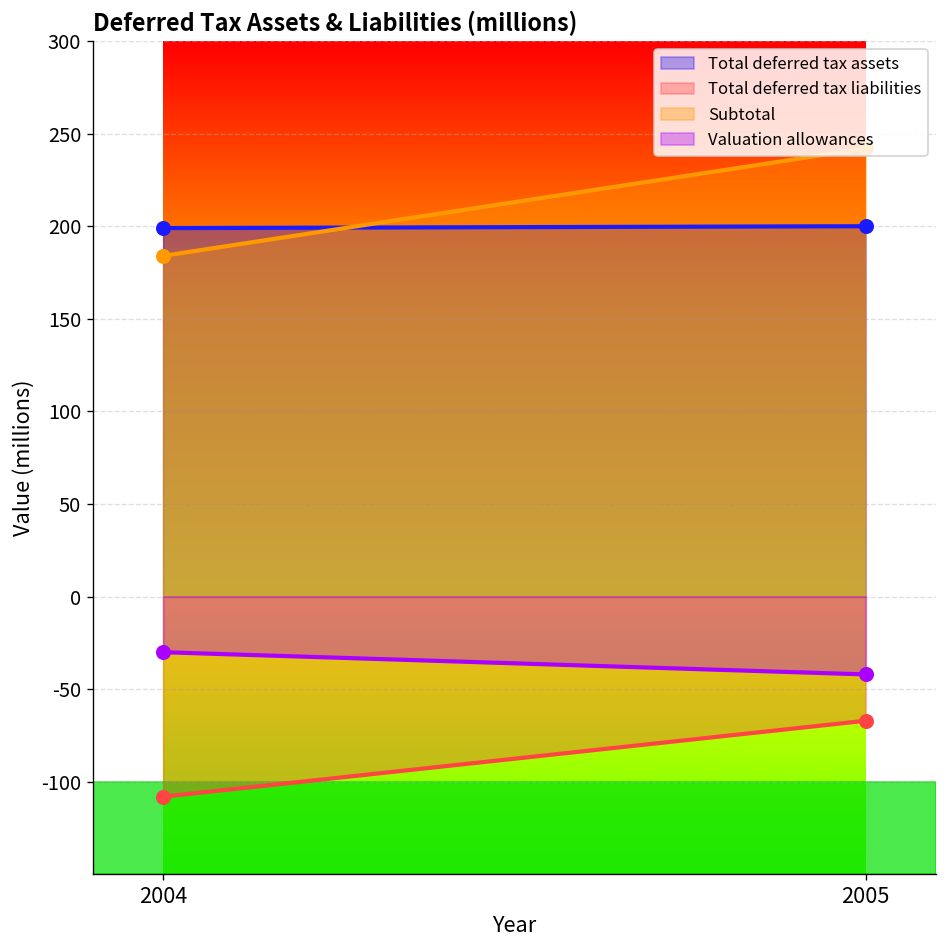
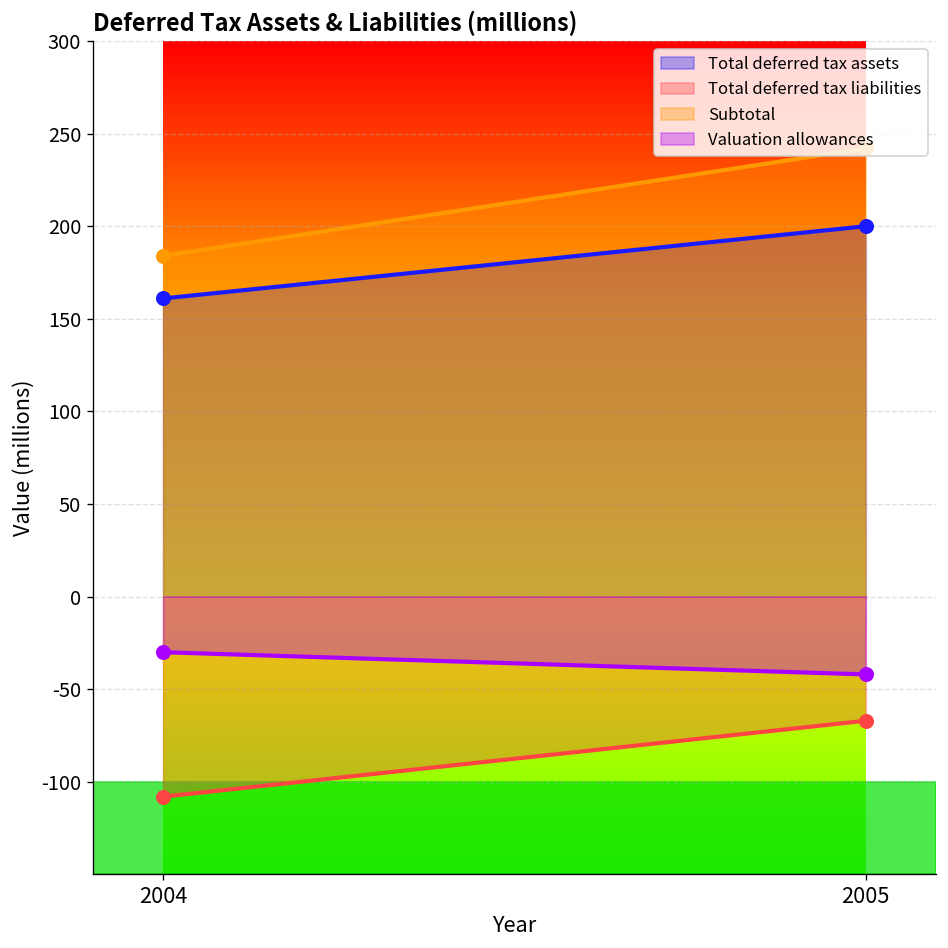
  {
    "Total deferred tax assets": {
-     "2004": 199,
+     "2004": 161,
      "2005": 200
    },
    "Subtotal": {
      "2004": 184
    }
  }
